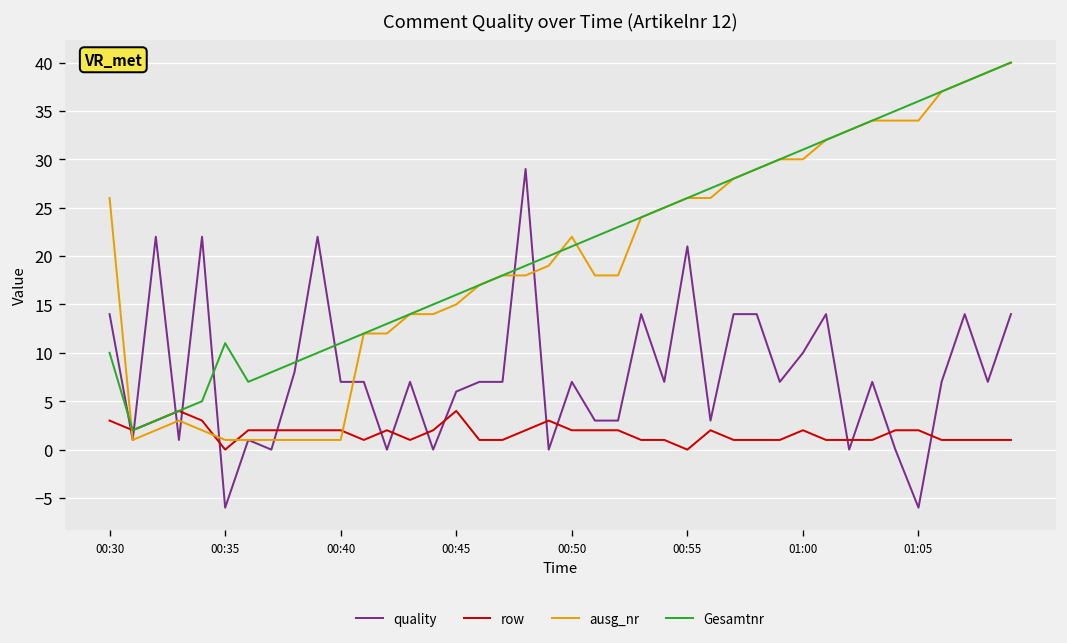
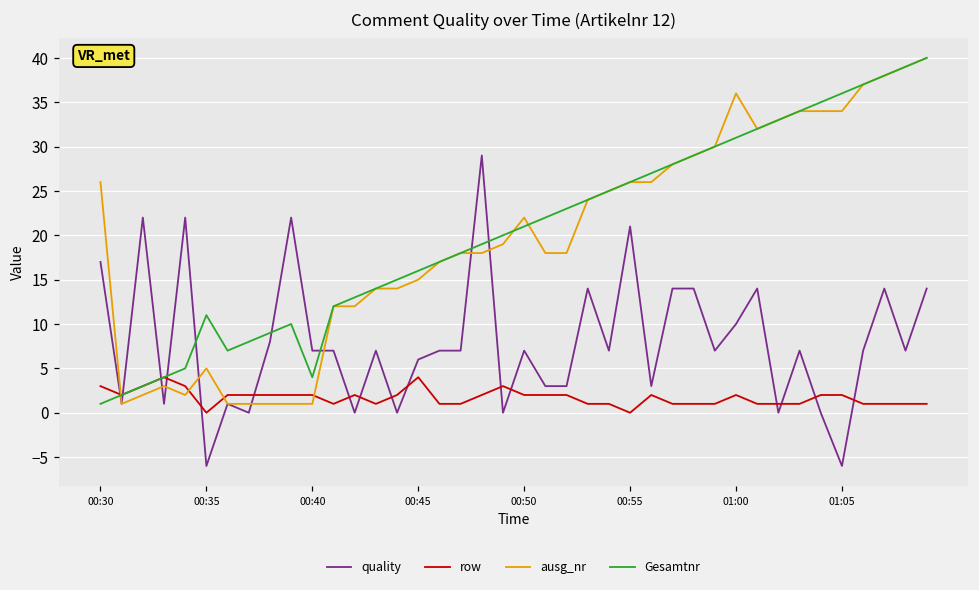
  {
    "quality": {
-     "00:30": 14,
+     "00:30": 17,
      "00:35": -6,
      "00:40": 7,
      "00:45": 6,
      "00:50": 7,
      "00:55": 21,
      "01:00": 10,
      "01:05": -6
    },
    "row": {
      "00:30": 3,
      "00:35": 0,
      "00:40": 2,
      "00:45": 4,
      "00:50": 2,
      "00:55": 0,
      "01:00": 2,
      "01:05": 2
    },
    "ausg_nr": {
      "00:30": 26,
-     "00:35": 1,
+     "00:35": 5,
      "00:40": 1,
      "00:45": 15,
      "00:50": 22,
-     "01:00": 30,
+     "01:00": 36,
      "01:05": 34
    },
    "Gesamtnr": {
-     "00:30": 10,
+     "00:30": 1,
      "00:35": 11,
-     "00:40": 11,
+     "00:40": 4,
      "00:45": 16,
      "00:50": 21,
      "01:00": 31,
      "01:05": 36
    }
  }
